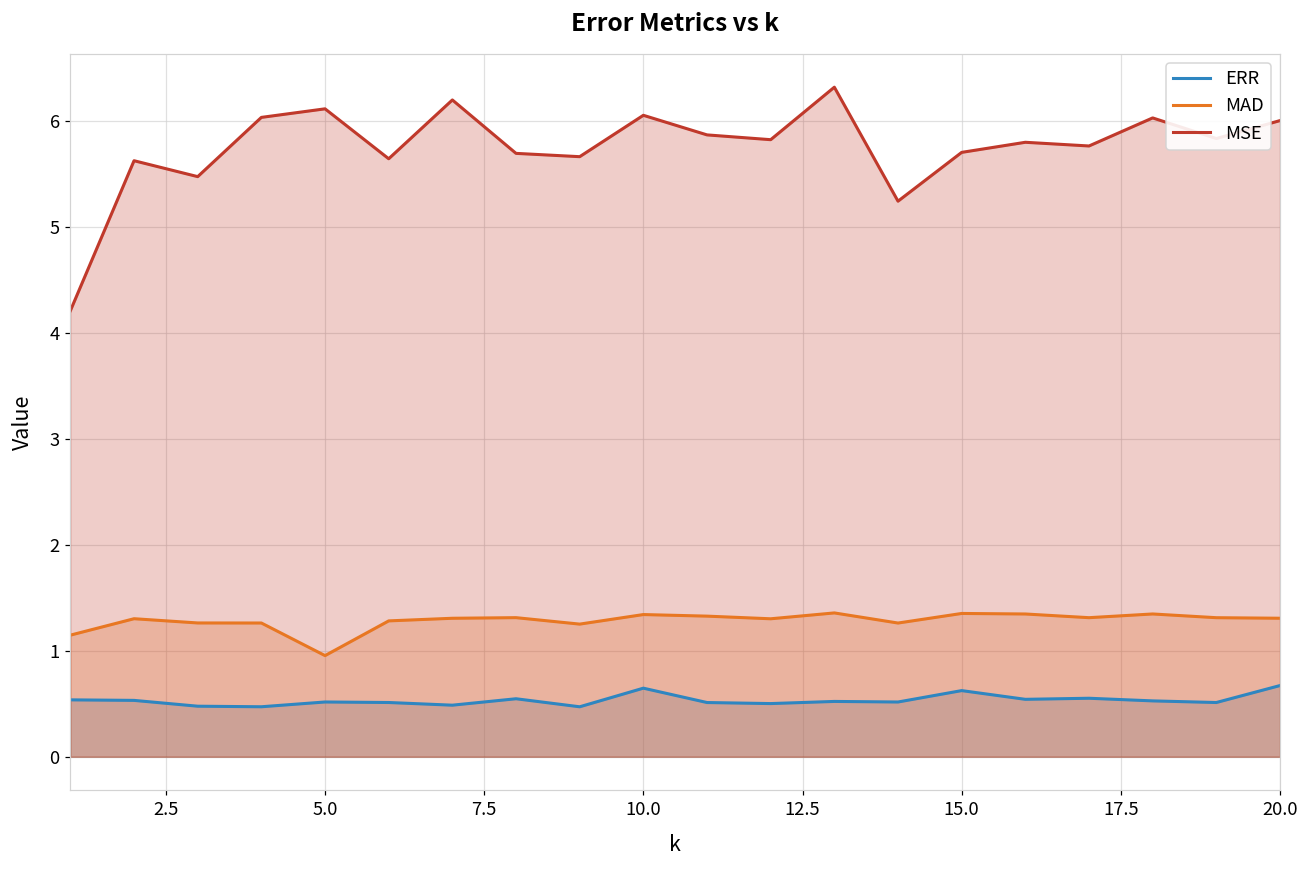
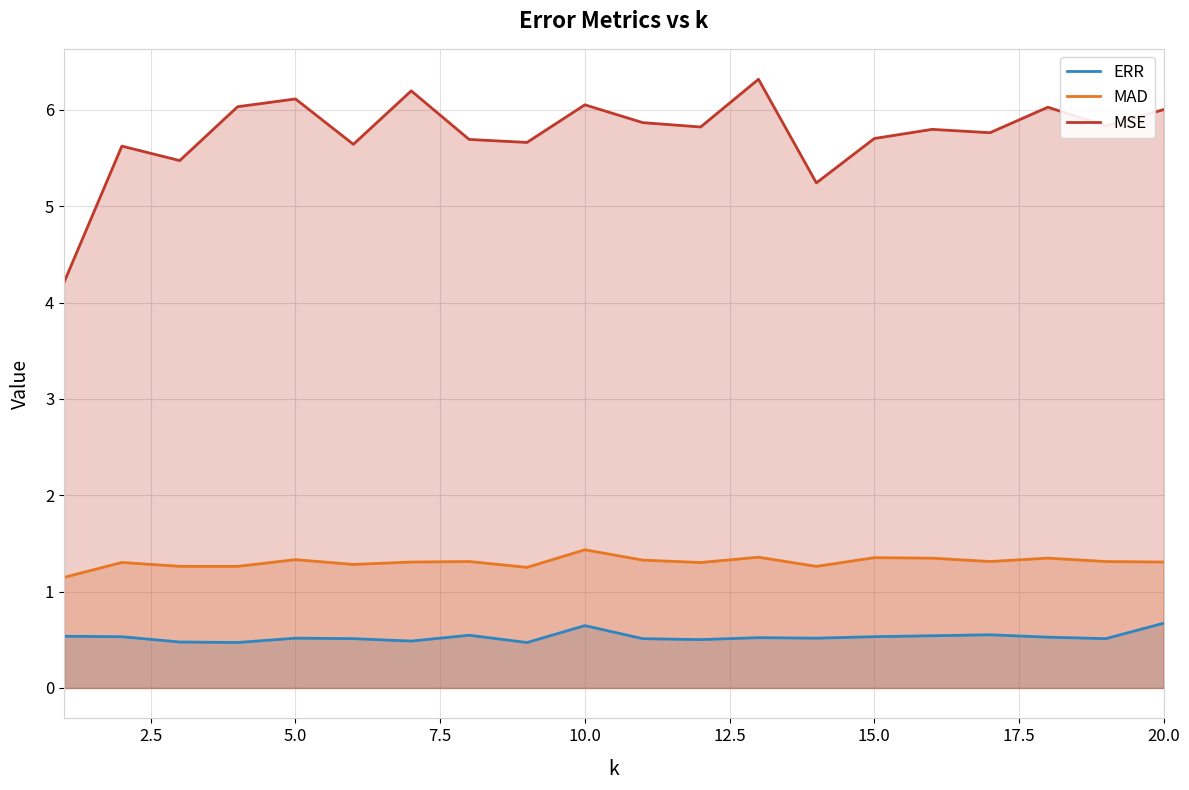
  {
    "ERR": {
      "5.0": 0.5,
      "10.0": 0.6,
-     "15.0": 0.6,
+     "15.0": 0.5,
      "20.0": 0.7
    },
    "MAD": {
-     "5.0": 1.0,
-     "10.0": 1.3,
+     "5.0": 1.3,
+     "10.0": 1.4,
      "15.0": 1.4,
      "20.0": 1.3
    },
    "MSE": {
      "5.0": 6.1,
      "10.0": 6.1,
      "15.0": 5.7,
      "20.0": 6.0
    }
  }
